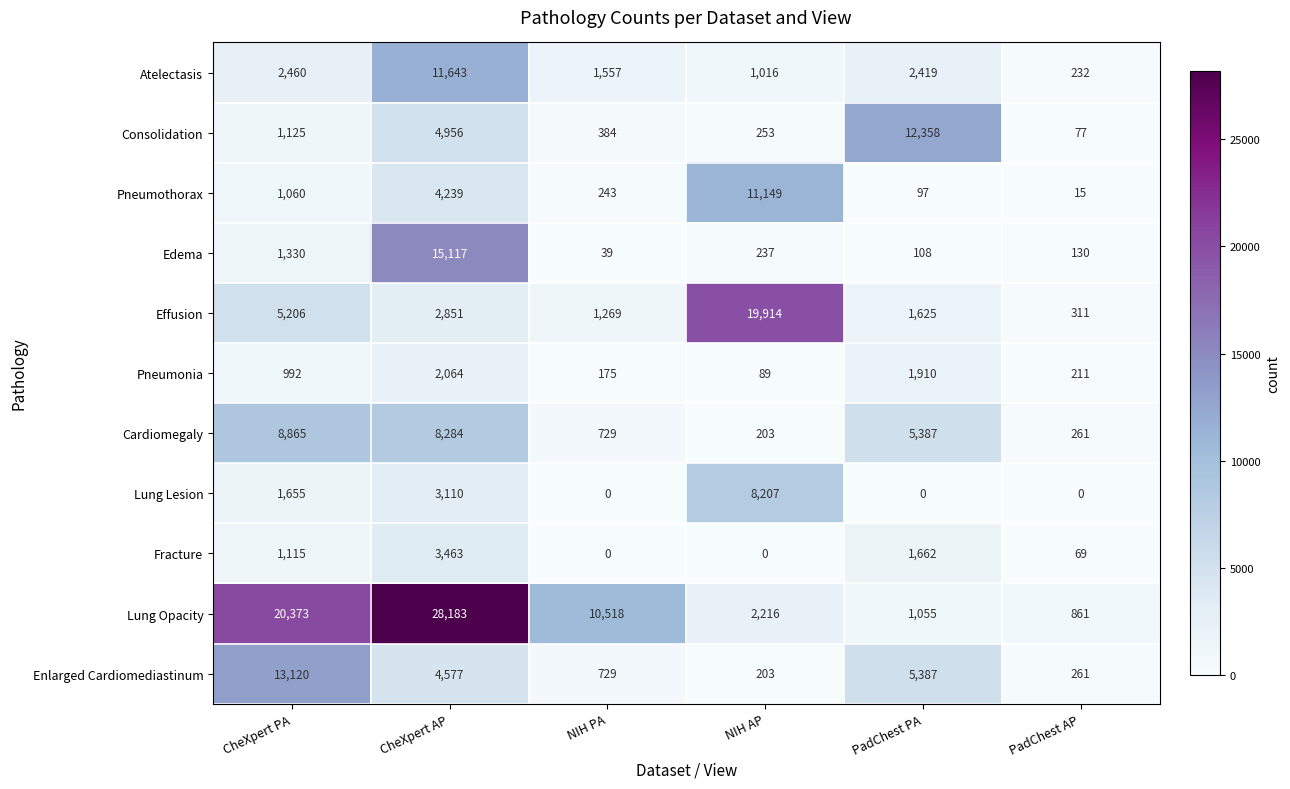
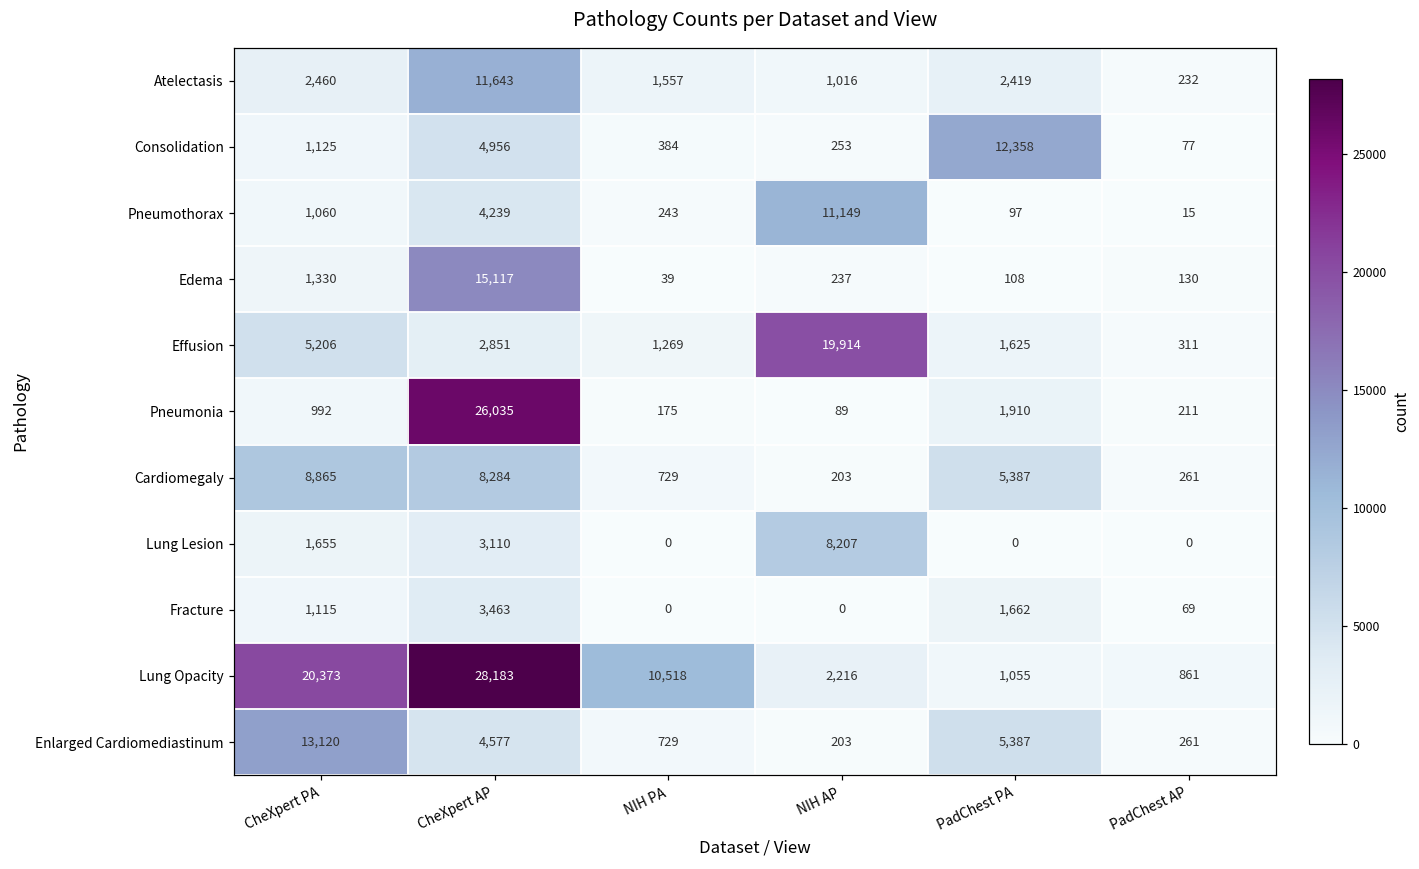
  {
    "Atelectasis": {
      "CheXpert PA": "2,460",
      "CheXpert AP": "11,643",
      "NIH PA": "1,557",
      "NIH AP": "1,016",
      "PadChest PA": "2,419",
      "PadChest AP": "232"
    },
    "Consolidation": {
      "CheXpert PA": "1,125",
      "CheXpert AP": "4,956",
      "NIH PA": "384",
      "NIH AP": "253",
      "PadChest PA": "12,358",
      "PadChest AP": "77"
    },
    "Pneumothorax": {
      "CheXpert PA": "1,060",
      "CheXpert AP": "4,239",
      "NIH PA": "243",
      "NIH AP": "11,149",
      "PadChest PA": "97",
      "PadChest AP": "15"
    },
    "Edema": {
      "CheXpert PA": "1,330",
      "CheXpert AP": "15,117",
      "NIH PA": "39",
      "NIH AP": "237",
      "PadChest PA": "108",
      "PadChest AP": "130"
    },
    "Effusion": {
      "CheXpert PA": "5,206",
      "CheXpert AP": "2,851",
      "NIH PA": "1,269",
      "NIH AP": "19,914",
      "PadChest PA": "1,625",
      "PadChest AP": "311"
    },
    "Pneumonia": {
      "CheXpert PA": "992",
-     "CheXpert AP": "2,064",
+     "CheXpert AP": "26,035",
      "NIH PA": "175",
      "NIH AP": "89",
      "PadChest PA": "1,910",
      "PadChest AP": "211"
    },
    "Cardiomegaly": {
      "CheXpert PA": "8,865",
      "CheXpert AP": "8,284",
      "NIH PA": "729",
      "NIH AP": "203",
      "PadChest PA": "5,387",
      "PadChest AP": "261"
    },
    "Lung Lesion": {
      "CheXpert PA": "1,655",
      "CheXpert AP": "3,110",
      "NIH PA": "0",
      "NIH AP": "8,207",
      "PadChest PA": "0",
      "PadChest AP": "0"
    },
    "Fracture": {
      "CheXpert PA": "1,115",
      "CheXpert AP": "3,463",
      "NIH PA": "0",
      "NIH AP": "0",
      "PadChest PA": "1,662",
      "PadChest AP": "69"
    },
    "Lung Opacity": {
      "CheXpert PA": "20,373",
      "CheXpert AP": "28,183",
      "NIH PA": "10,518",
      "NIH AP": "2,216",
      "PadChest PA": "1,055",
      "PadChest AP": "861"
    },
    "Enlarged Cardiomediastinum": {
      "CheXpert PA": "13,120",
      "CheXpert AP": "4,577",
      "NIH PA": "729",
      "NIH AP": "203",
      "PadChest PA": "5,387",
      "PadChest AP": "261"
    }
  }
